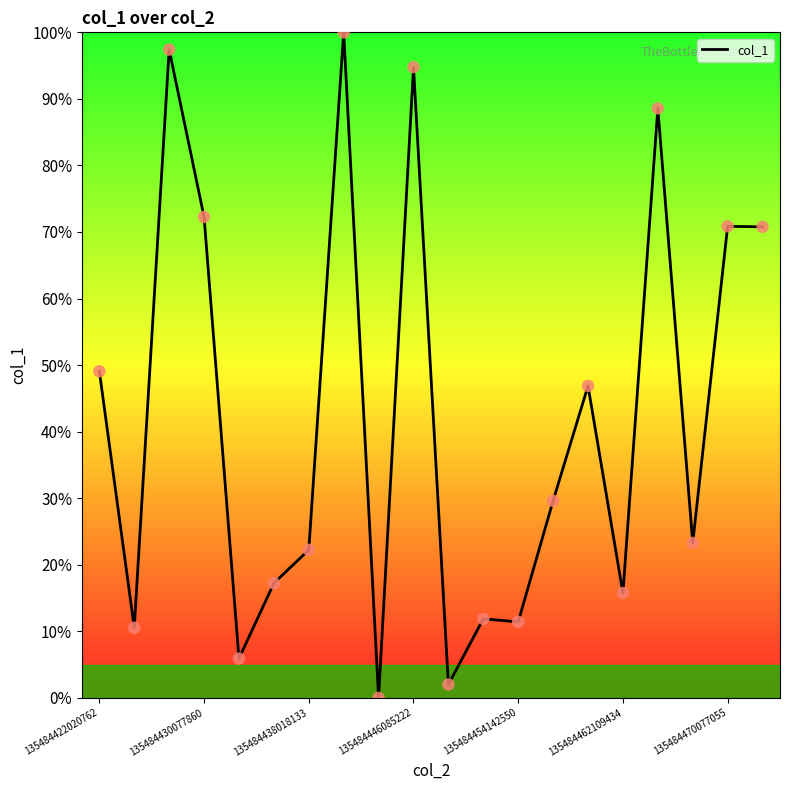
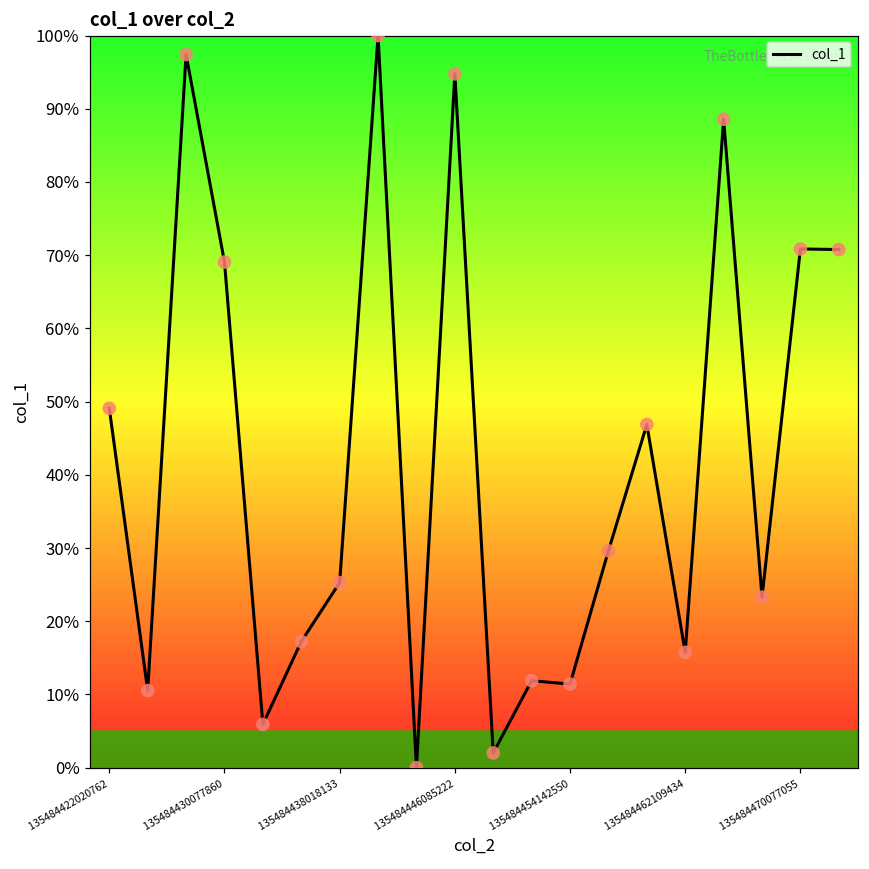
  {
    "135484422020762": "49%",
-   "135484430077860": "72%",
-   "135484438018133": "22%",
+   "135484430077860": "69%",
+   "135484438018133": "25%",
    "135484446085222": "95%",
    "135484454142550": "11%",
    "135484462109434": "16%",
    "135484470077055": "71%"
  }
